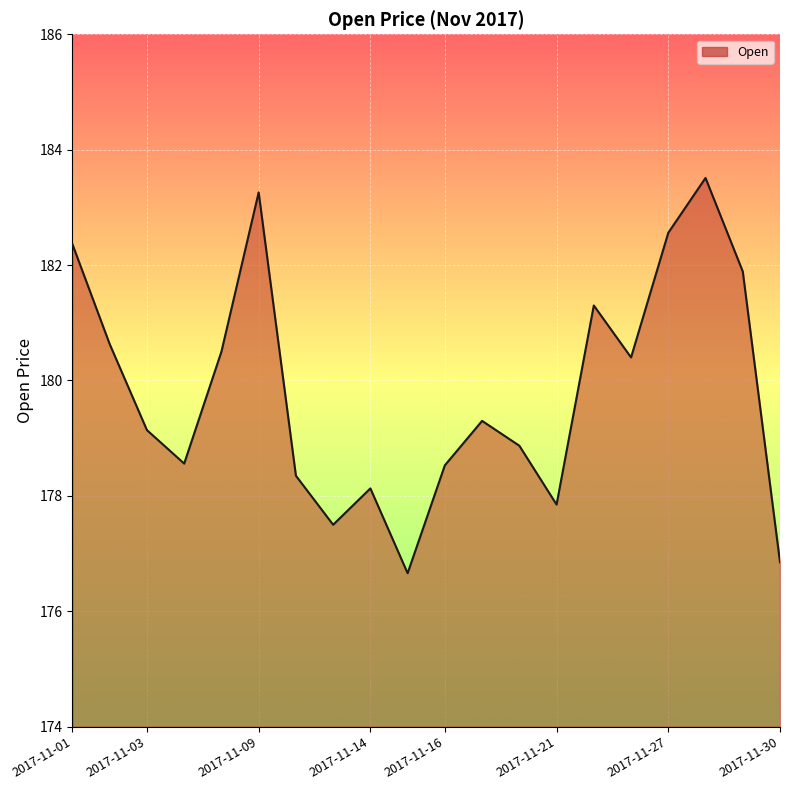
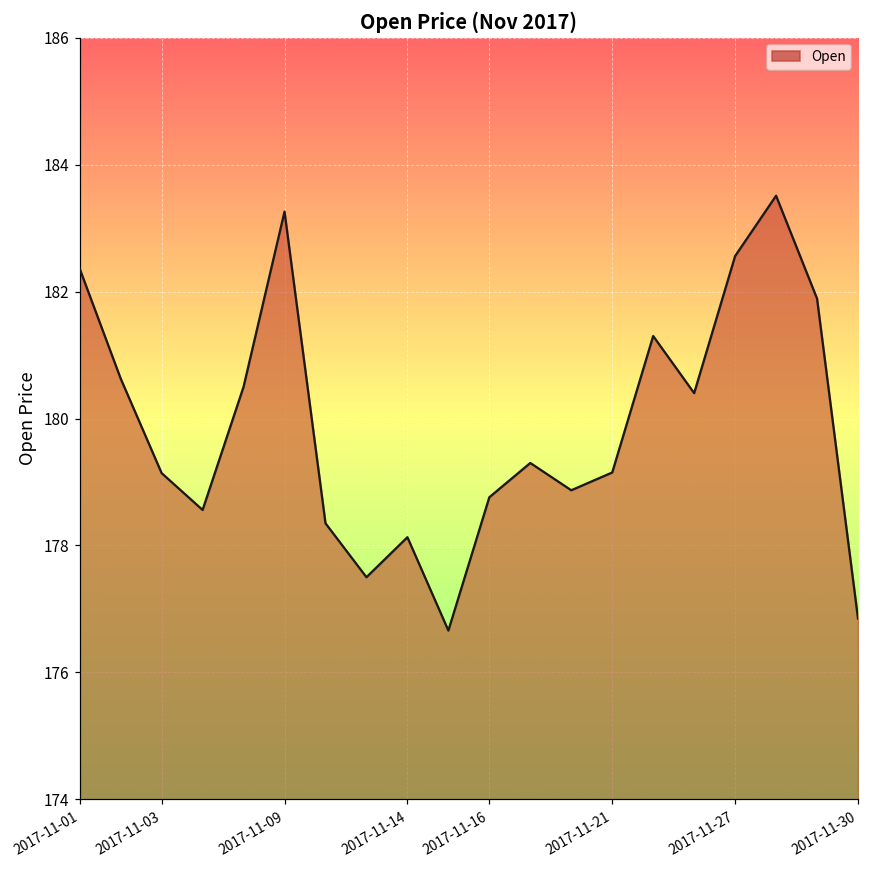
  {
    "2017-11-01": 182.4,
    "2017-11-03": 179.1,
    "2017-11-09": 183.3,
    "2017-11-14": 178.1,
-   "2017-11-16": 178.5,
-   "2017-11-21": 177.9,
+   "2017-11-16": 178.8,
+   "2017-11-21": 179.2,
    "2017-11-27": 182.6,
    "2017-11-30": 176.9
  }
